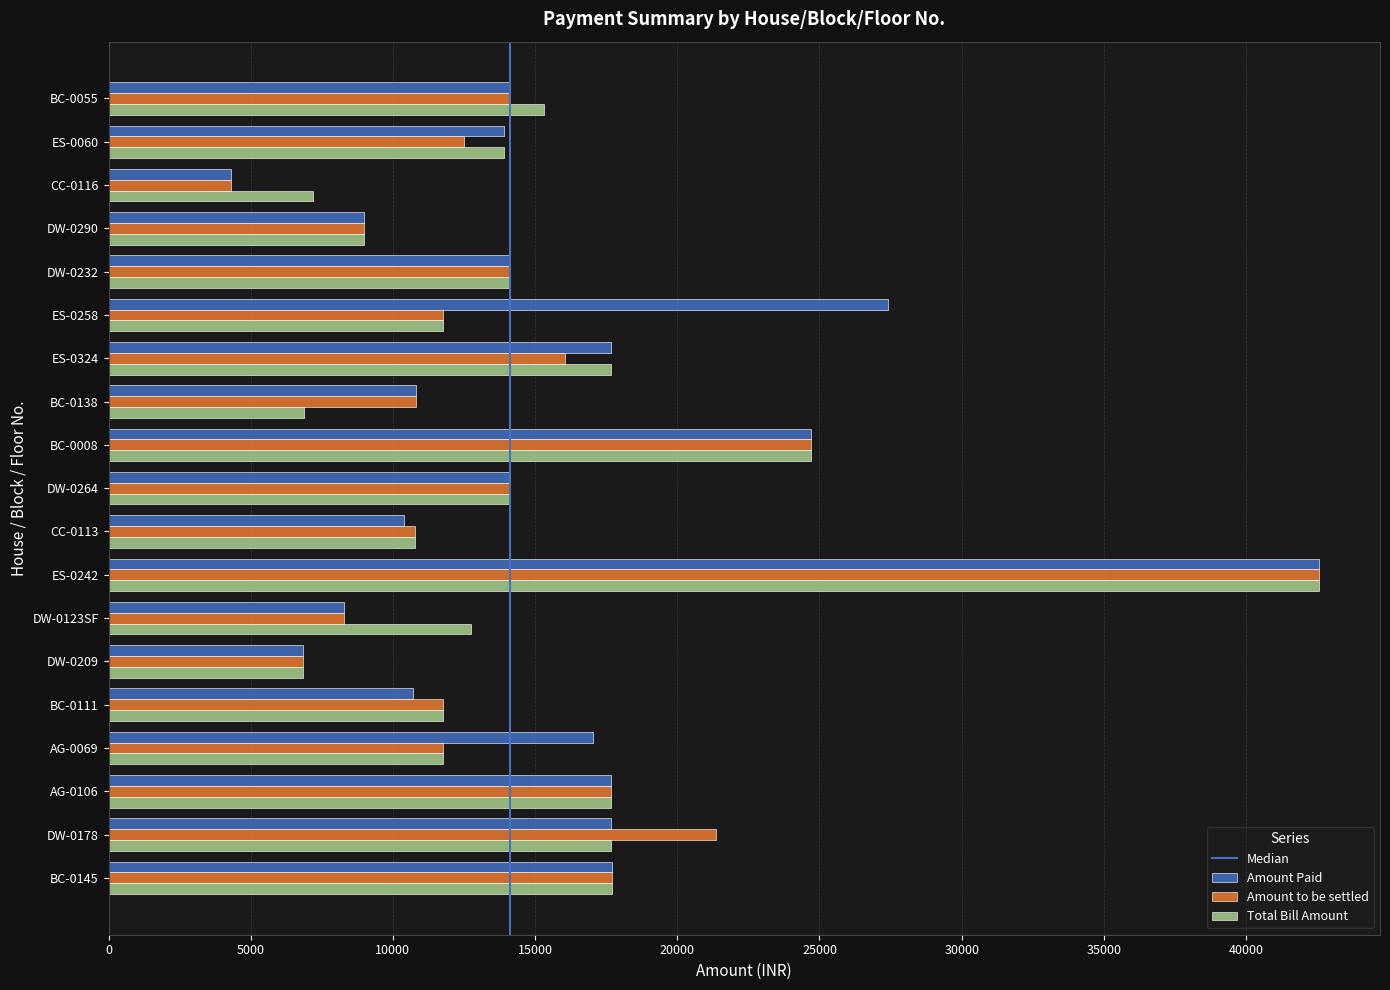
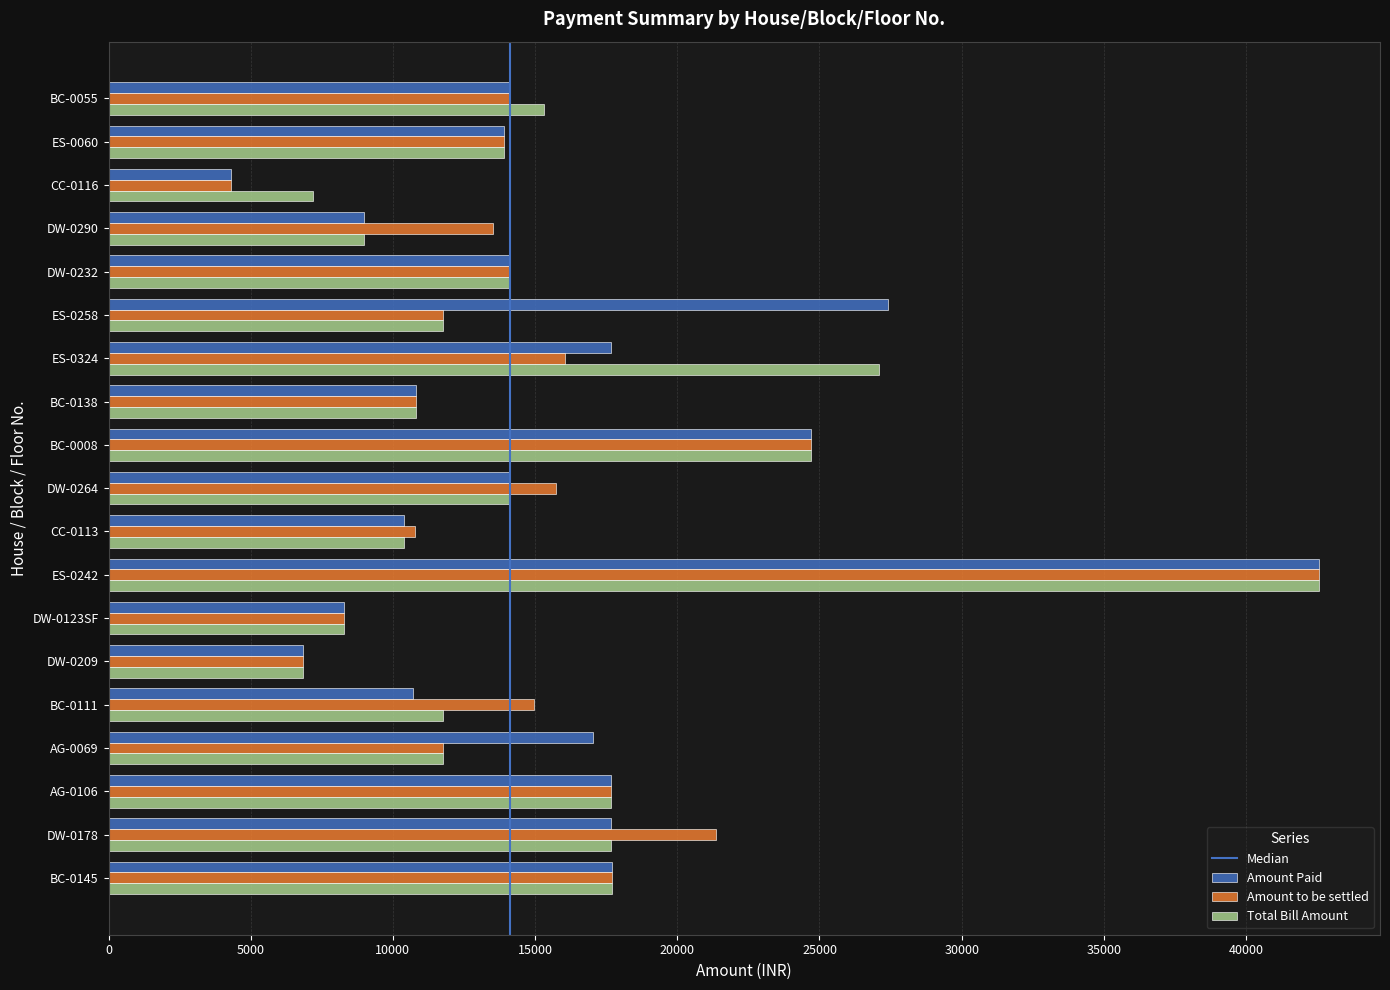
  {
    "Amount Paid": {
      "BC-0055": 14100,
      "ES-0060": 13900,
      "CC-0116": 4300,
      "DW-0290": 9000,
      "DW-0232": 14100,
      "ES-0258": 27400,
      "ES-0324": 17700,
      "BC-0138": 10800,
      "BC-0008": 24700,
      "DW-0264": 14100,
      "CC-0113": 10400,
      "ES-0242": 42600,
      "DW-0123SF": 8300,
      "DW-0209": 6900,
      "BC-0111": 10700,
      "AG-0069": 17000,
      "AG-0106": 17700,
      "DW-0178": 17700,
      "BC-0145": 17700
    },
    "Amount to be settled": {
      "BC-0055": 14100,
-     "ES-0060": 12500,
+     "ES-0060": 13900,
      "CC-0116": 4300,
-     "DW-0290": 9000,
+     "DW-0290": 13500,
      "DW-0232": 14100,
      "ES-0258": 11800,
      "ES-0324": 16100,
      "BC-0138": 10800,
      "BC-0008": 24700,
-     "DW-0264": 14100,
+     "DW-0264": 15700,
      "CC-0113": 10800,
      "ES-0242": 42600,
      "DW-0123SF": 8300,
      "DW-0209": 6900,
-     "BC-0111": 11800,
+     "BC-0111": 15000,
      "AG-0069": 11800,
      "AG-0106": 17700,
      "DW-0178": 21400,
      "BC-0145": 17700
    },
    "Total Bill Amount": {
      "BC-0055": 15300,
      "ES-0060": 13900,
      "CC-0116": 7200,
      "DW-0290": 9000,
      "DW-0232": 14100,
      "ES-0258": 11800,
-     "ES-0324": 17700,
-     "BC-0138": 6900,
+     "ES-0324": 27100,
+     "BC-0138": 10800,
      "BC-0008": 24700,
      "DW-0264": 14100,
-     "CC-0113": 10800,
+     "CC-0113": 10400,
      "ES-0242": 42600,
-     "DW-0123SF": 12800,
+     "DW-0123SF": 8300,
      "DW-0209": 6900,
      "BC-0111": 11800,
      "AG-0069": 11800,
      "AG-0106": 17700,
      "DW-0178": 17700,
      "BC-0145": 17700
    }
  }
